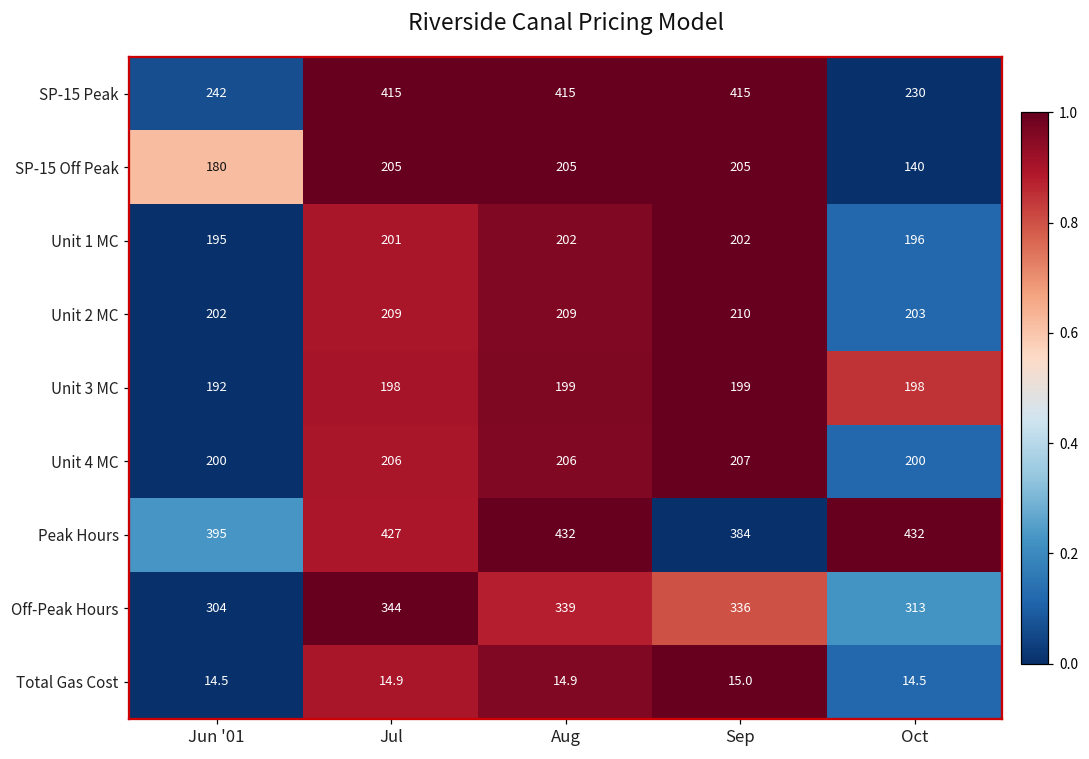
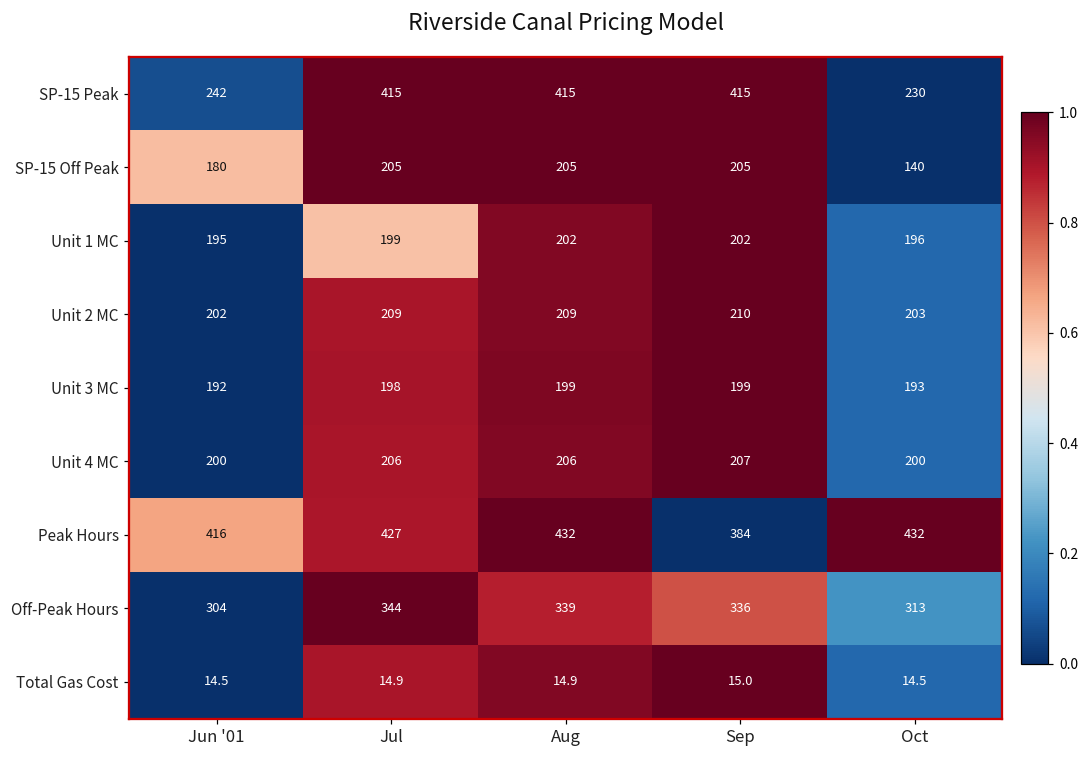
  {
    "SP-15 Peak": {
      "Jun '01": 242,
      "Jul": 415,
      "Aug": 415,
      "Sep": 415,
      "Oct": 230
    },
    "SP-15 Off Peak": {
      "Jun '01": 180,
      "Jul": 205,
      "Aug": 205,
      "Sep": 205,
      "Oct": 140
    },
    "Unit 1 MC": {
      "Jun '01": 195,
-     "Jul": 201,
+     "Jul": 199,
      "Aug": 202,
      "Sep": 202,
      "Oct": 196
    },
    "Unit 2 MC": {
      "Jun '01": 202,
      "Jul": 209,
      "Aug": 209,
      "Sep": 210,
      "Oct": 203
    },
    "Unit 3 MC": {
      "Jun '01": 192,
      "Jul": 198,
      "Aug": 199,
      "Sep": 199,
-     "Oct": 198
+     "Oct": 193
    },
    "Unit 4 MC": {
      "Jun '01": 200,
      "Jul": 206,
      "Aug": 206,
      "Sep": 207,
      "Oct": 200
    },
    "Peak Hours": {
-     "Jun '01": 395,
+     "Jun '01": 416,
      "Jul": 427,
      "Aug": 432,
      "Sep": 384,
      "Oct": 432
    },
    "Off-Peak Hours": {
      "Jun '01": 304,
      "Jul": 344,
      "Aug": 339,
      "Sep": 336,
      "Oct": 313
    },
    "Total Gas Cost": {
      "Jun '01": 14.5,
      "Jul": 14.9,
      "Aug": 14.9,
      "Sep": 15.0,
      "Oct": 14.5
    }
  }
